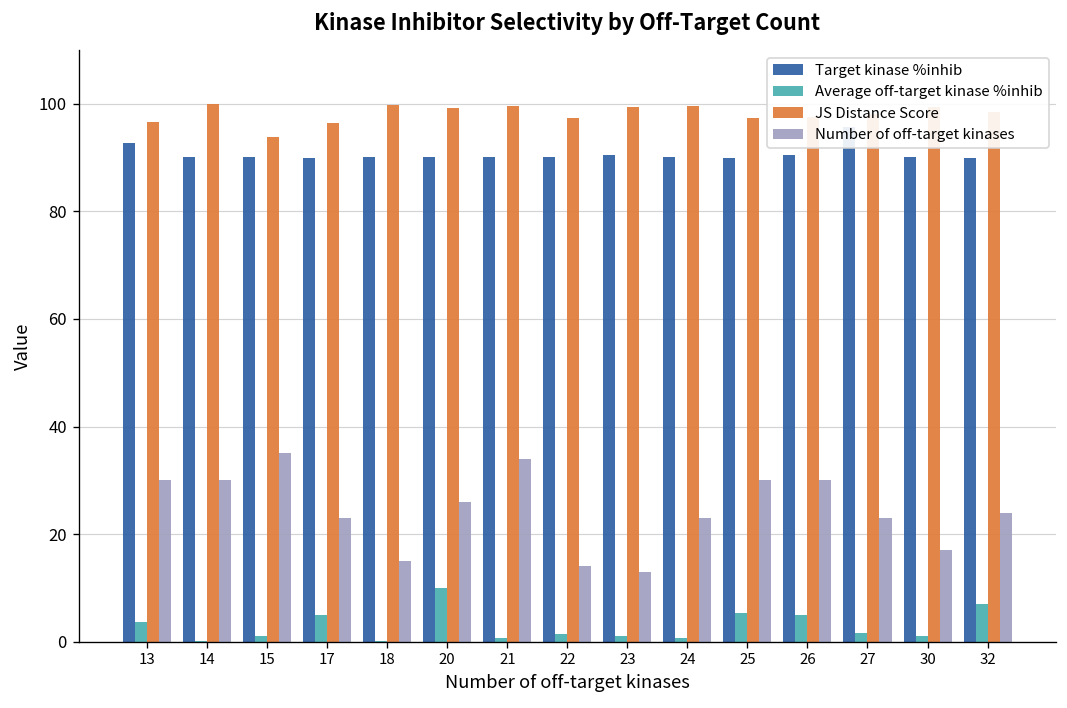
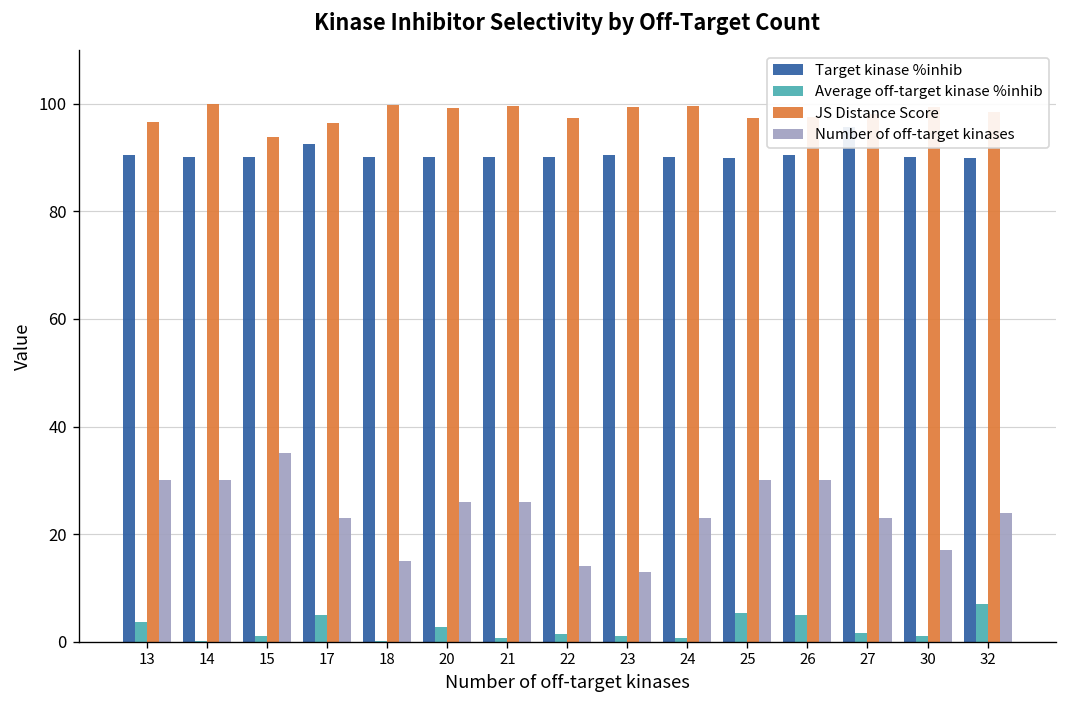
  {
    "Target kinase %inhib": {
-     "13": 93,
+     "13": 91,
      "14": 90,
      "15": 90,
-     "17": 90,
+     "17": 93,
      "18": 90,
      "20": 90,
      "21": 90,
      "22": 90,
      "23": 91,
      "24": 90,
      "25": 90,
      "26": 91,
      "30": 90,
      "32": 90
    },
    "Average off-target kinase %inhib": {
      "13": 4,
      "15": 1,
      "17": 5,
-     "20": 10,
+     "20": 3,
      "21": 1,
      "22": 1,
      "23": 1,
      "24": 1,
      "25": 5,
      "26": 5,
      "27": 2,
      "30": 1,
      "32": 7
    },
    "JS Distance Score": {
      "13": 97,
      "14": 100,
      "15": 94,
      "17": 97,
      "18": 100,
      "20": 99,
      "21": 100,
      "22": 97,
      "23": 99,
      "24": 100,
      "25": 97
    },
    "Number of off-target kinases": {
      "13": 30,
      "14": 30,
      "15": 35,
      "17": 23,
      "18": 15,
      "20": 26,
-     "21": 34,
+     "21": 26,
      "22": 14,
      "23": 13,
      "24": 23,
      "25": 30,
      "26": 30,
      "27": 23,
      "30": 17,
      "32": 24
    }
  }
